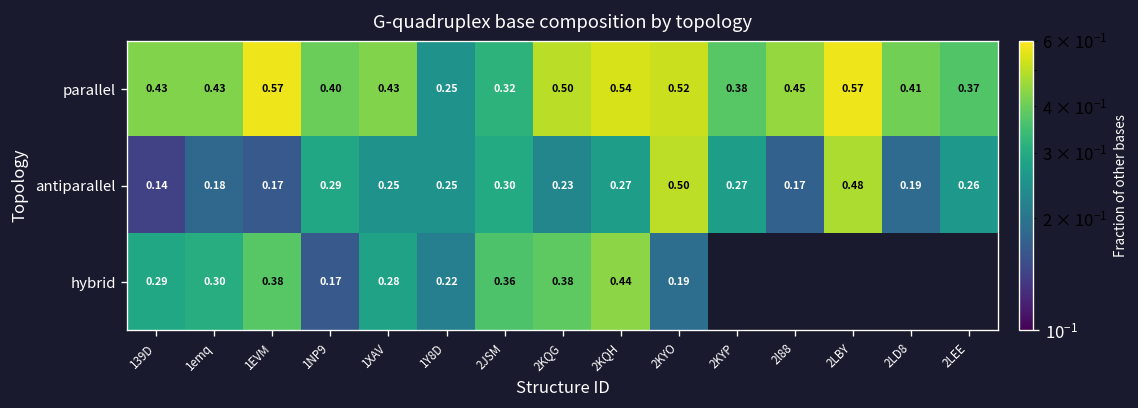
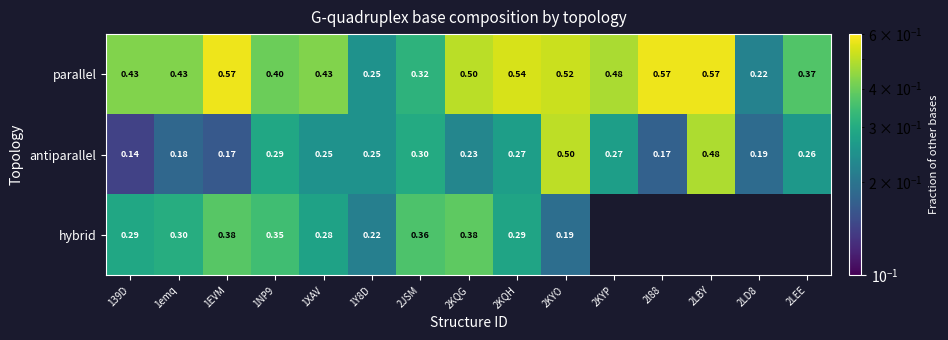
  {
    "parallel": {
      "139D": 0.43,
      "1emq": 0.43,
      "1EVM": 0.57,
      "1NP9": 0.40,
      "1XAV": 0.43,
      "1Y8D": 0.25,
      "2JSM": 0.32,
      "2KQG": 0.50,
      "2KQH": 0.54,
      "2KYO": 0.52,
-     "2KYP": 0.38,
-     "2l88": 0.45,
+     "2KYP": 0.48,
+     "2l88": 0.57,
      "2LBY": 0.57,
-     "2LD8": 0.41,
+     "2LD8": 0.22,
      "2LEE": 0.37
    },
    "antiparallel": {
      "139D": 0.14,
      "1emq": 0.18,
      "1EVM": 0.17,
      "1NP9": 0.29,
      "1XAV": 0.25,
      "1Y8D": 0.25,
      "2JSM": 0.30,
      "2KQG": 0.23,
      "2KQH": 0.27,
      "2KYO": 0.50,
      "2KYP": 0.27,
      "2l88": 0.17,
      "2LBY": 0.48,
      "2LD8": 0.19,
      "2LEE": 0.26
    },
    "hybrid": {
      "139D": 0.29,
      "1emq": 0.30,
      "1EVM": 0.38,
-     "1NP9": 0.17,
+     "1NP9": 0.35,
      "1XAV": 0.28,
      "1Y8D": 0.22,
      "2JSM": 0.36,
      "2KQG": 0.38,
-     "2KQH": 0.44,
+     "2KQH": 0.29,
      "2KYO": 0.19
    }
  }
